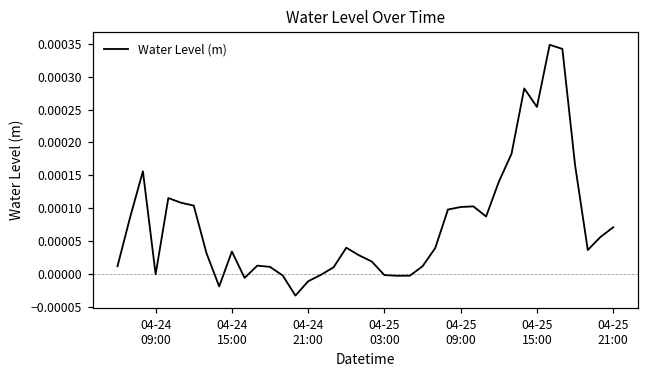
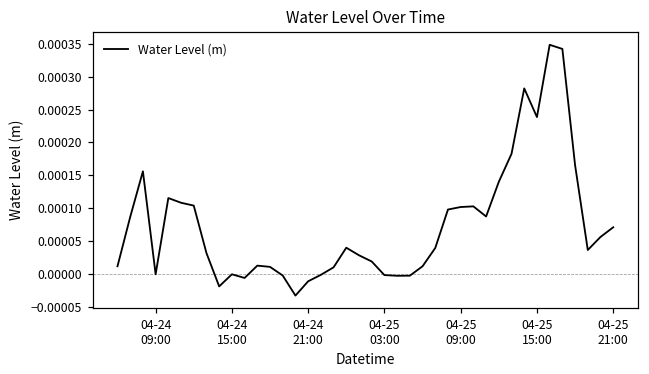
  {
    "04-24 09:00": 0.00000,
-   "04-24 15:00": 0.00003,
+   "04-24 15:00": 0.00000,
    "04-24 21:00": -0.00001,
    "04-25 03:00": 0.00000,
    "04-25 09:00": 0.00010,
-   "04-25 15:00": 0.00025,
+   "04-25 15:00": 0.00024,
    "04-25 21:00": 0.00007
  }
